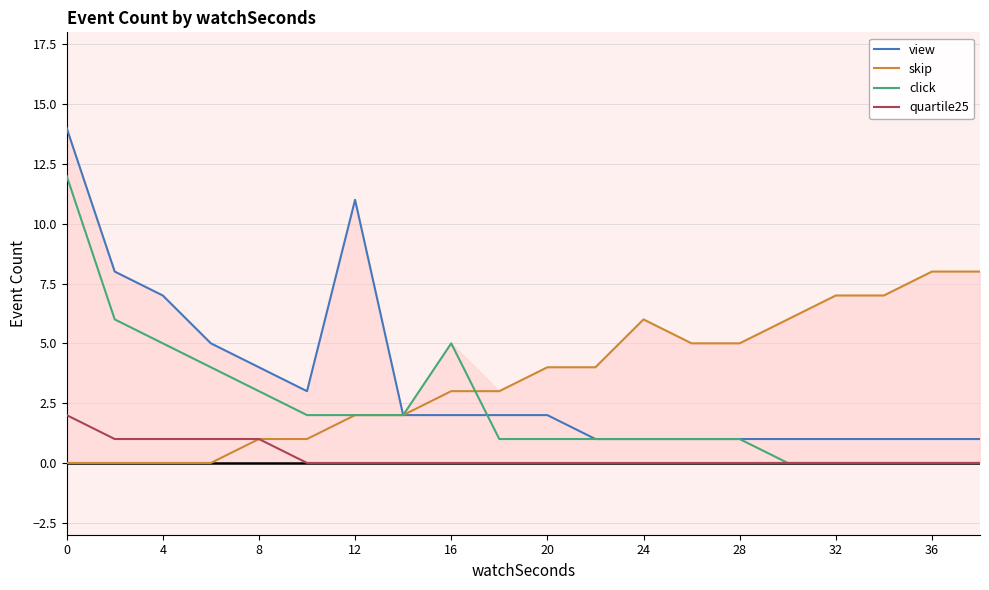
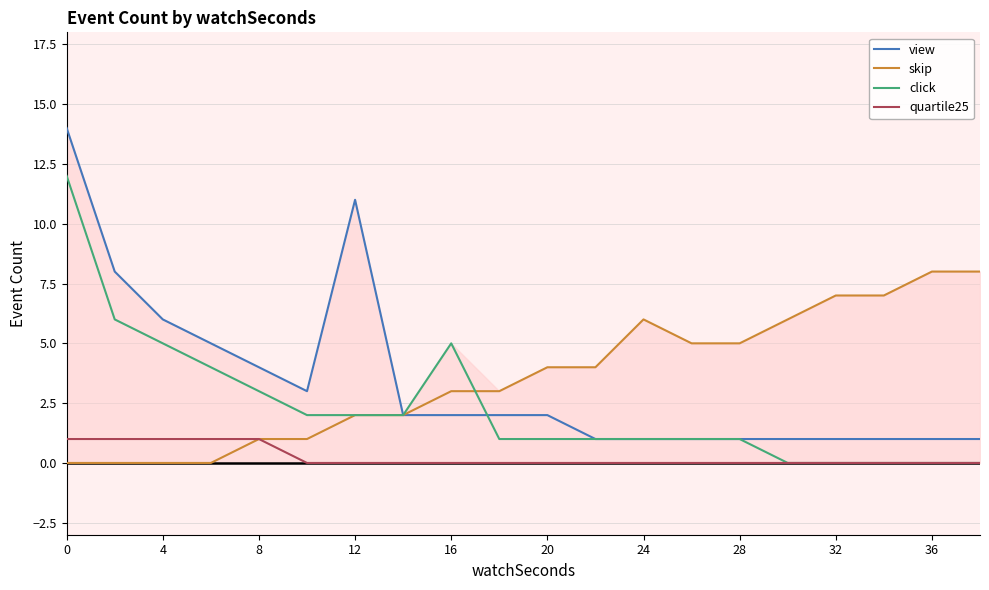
  {
    "view": {
-     "4": 7,
+     "4": 6,
      "16": 2,
      "20": 2,
      "32": 1,
      "36": 1
    },
    "skip": {
      "0": 0,
      "4": 0,
      "16": 3
    },
    "click": {
      "0": 12,
      "4": 5,
      "8": 3,
      "20": 1
    },
    "quartile25": {
-     "0": 2,
+     "0": 1,
      "4": 1,
      "12": 0,
      "16": 0,
      "20": 0,
      "24": 0,
      "28": 0
    }
  }
